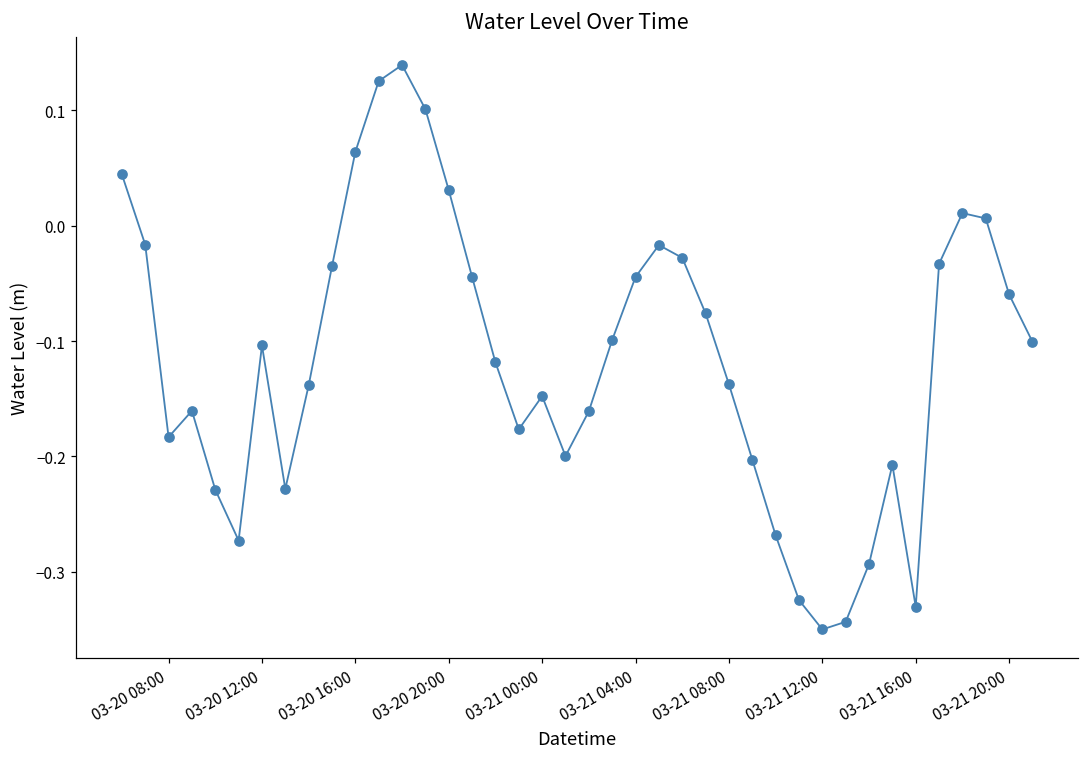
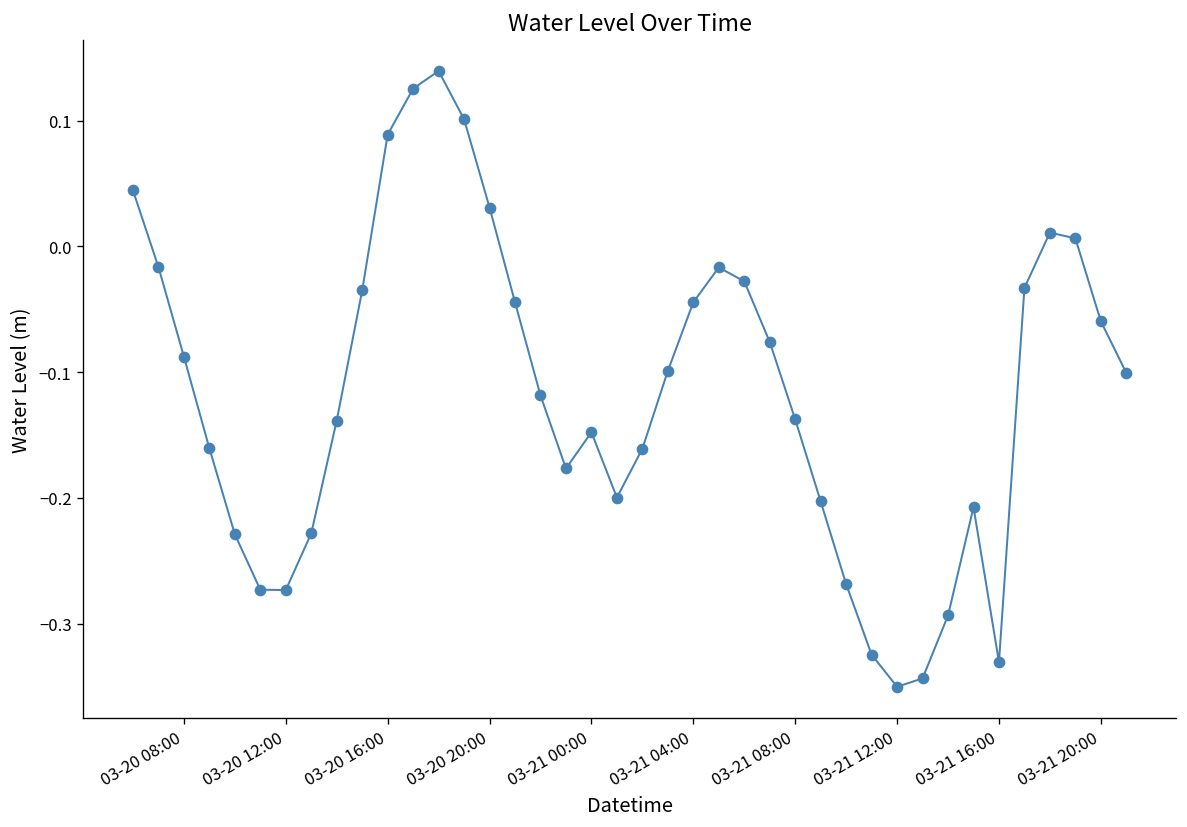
  {
-   "03-20 08:00": -0.183,
-   "03-20 12:00": -0.104,
-   "03-20 16:00": 0.064,
+   "03-20 08:00": -0.088,
+   "03-20 12:00": -0.273,
+   "03-20 16:00": 0.089,
    "03-20 20:00": 0.031,
    "03-21 00:00": -0.148,
    "03-21 04:00": -0.044,
    "03-21 08:00": -0.138,
    "03-21 12:00": -0.350,
    "03-21 16:00": -0.331,
    "03-21 20:00": -0.060
  }
